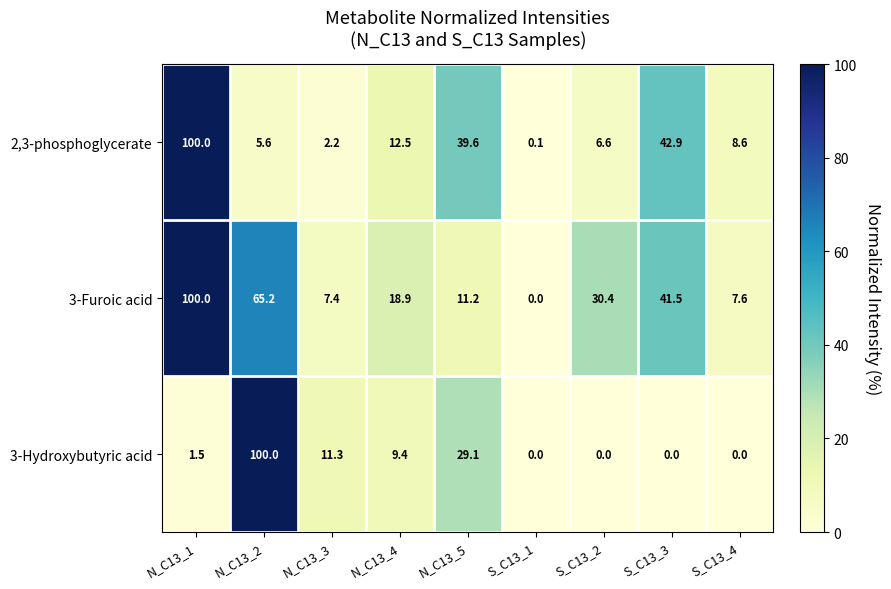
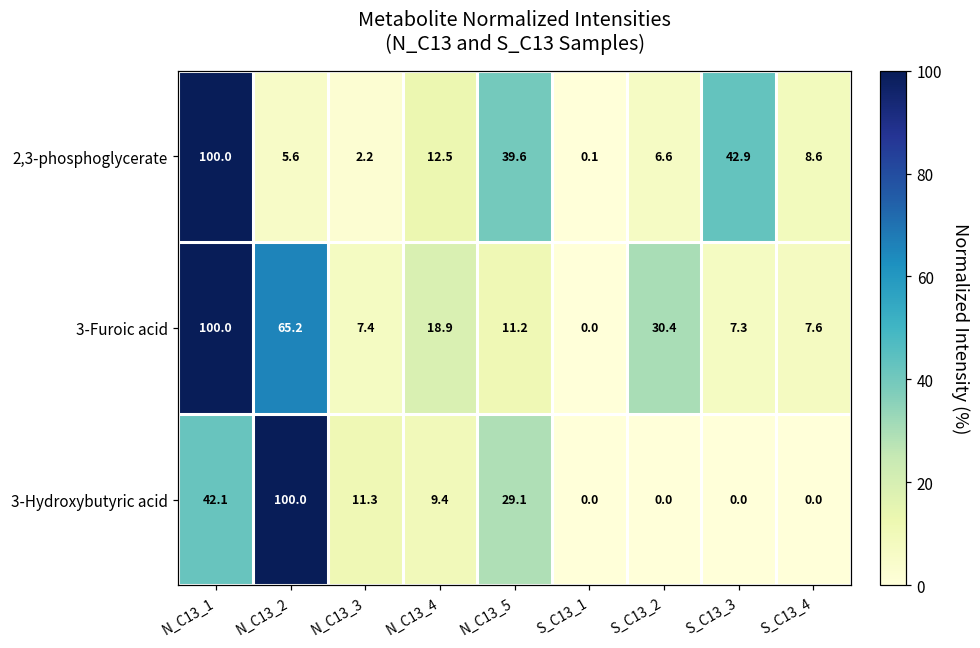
  {
    "2,3-phosphoglycerate": {
      "N_C13_1": 100.0,
      "N_C13_2": 5.6,
      "N_C13_3": 2.2,
      "N_C13_4": 12.5,
      "N_C13_5": 39.6,
      "S_C13_1": 0.1,
      "S_C13_2": 6.6,
      "S_C13_3": 42.9,
      "S_C13_4": 8.6
    },
    "3-Furoic acid": {
      "N_C13_1": 100.0,
      "N_C13_2": 65.2,
      "N_C13_3": 7.4,
      "N_C13_4": 18.9,
      "N_C13_5": 11.2,
      "S_C13_1": 0.0,
      "S_C13_2": 30.4,
-     "S_C13_3": 41.5,
+     "S_C13_3": 7.3,
      "S_C13_4": 7.6
    },
    "3-Hydroxybutyric acid": {
-     "N_C13_1": 1.5,
+     "N_C13_1": 42.1,
      "N_C13_2": 100.0,
      "N_C13_3": 11.3,
      "N_C13_4": 9.4,
      "N_C13_5": 29.1,
      "S_C13_1": 0.0,
      "S_C13_2": 0.0,
      "S_C13_3": 0.0,
      "S_C13_4": 0.0
    }
  }
